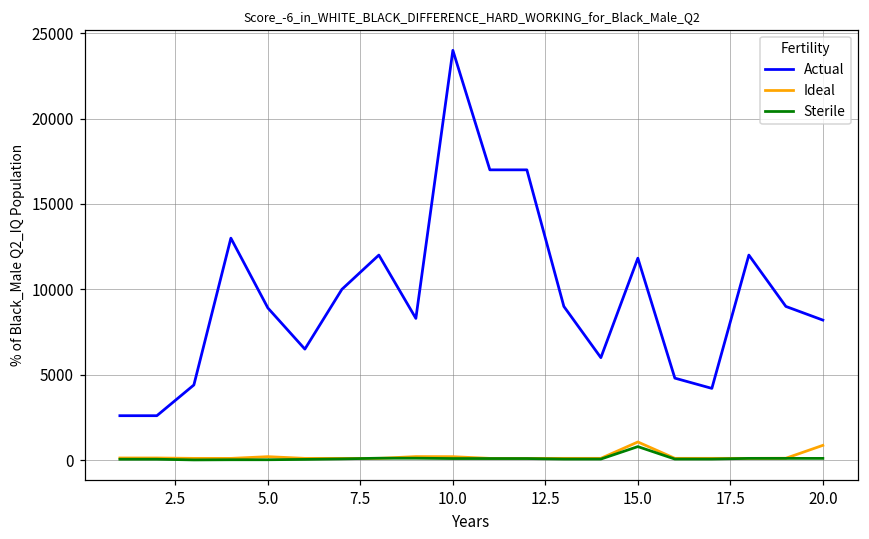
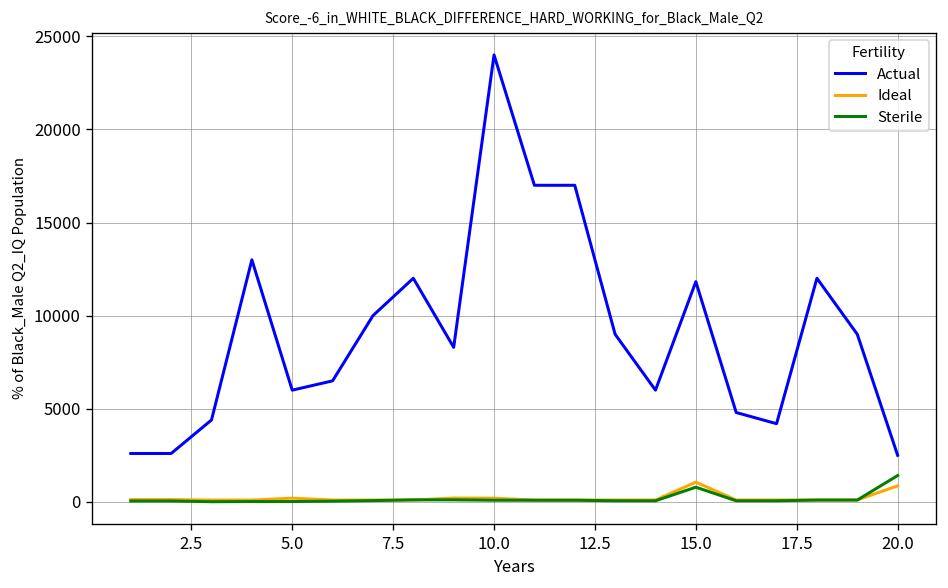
  {
    "Actual": {
-     "5.0": 8900,
+     "5.0": 6000,
      "10.0": 24000,
      "15.0": 11800,
-     "20.0": 8200
+     "20.0": 2500
    },
    "Ideal": {
      "5.0": 200,
      "15.0": 1100,
      "20.0": 900
    },
    "Sterile": {
      "5.0": 0,
      "15.0": 800,
-     "20.0": 100
+     "20.0": 1400
    }
  }
